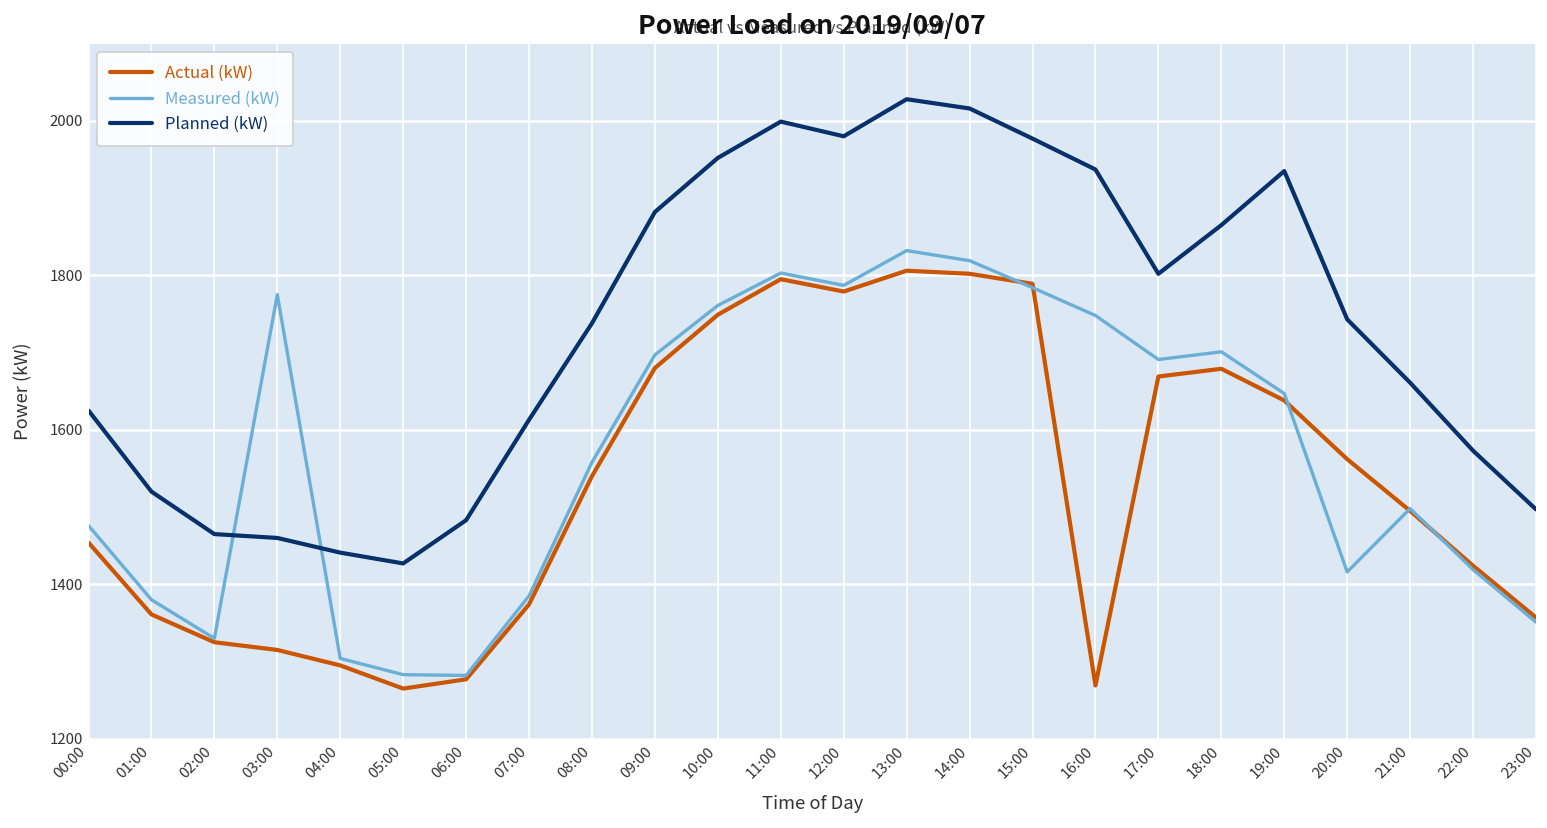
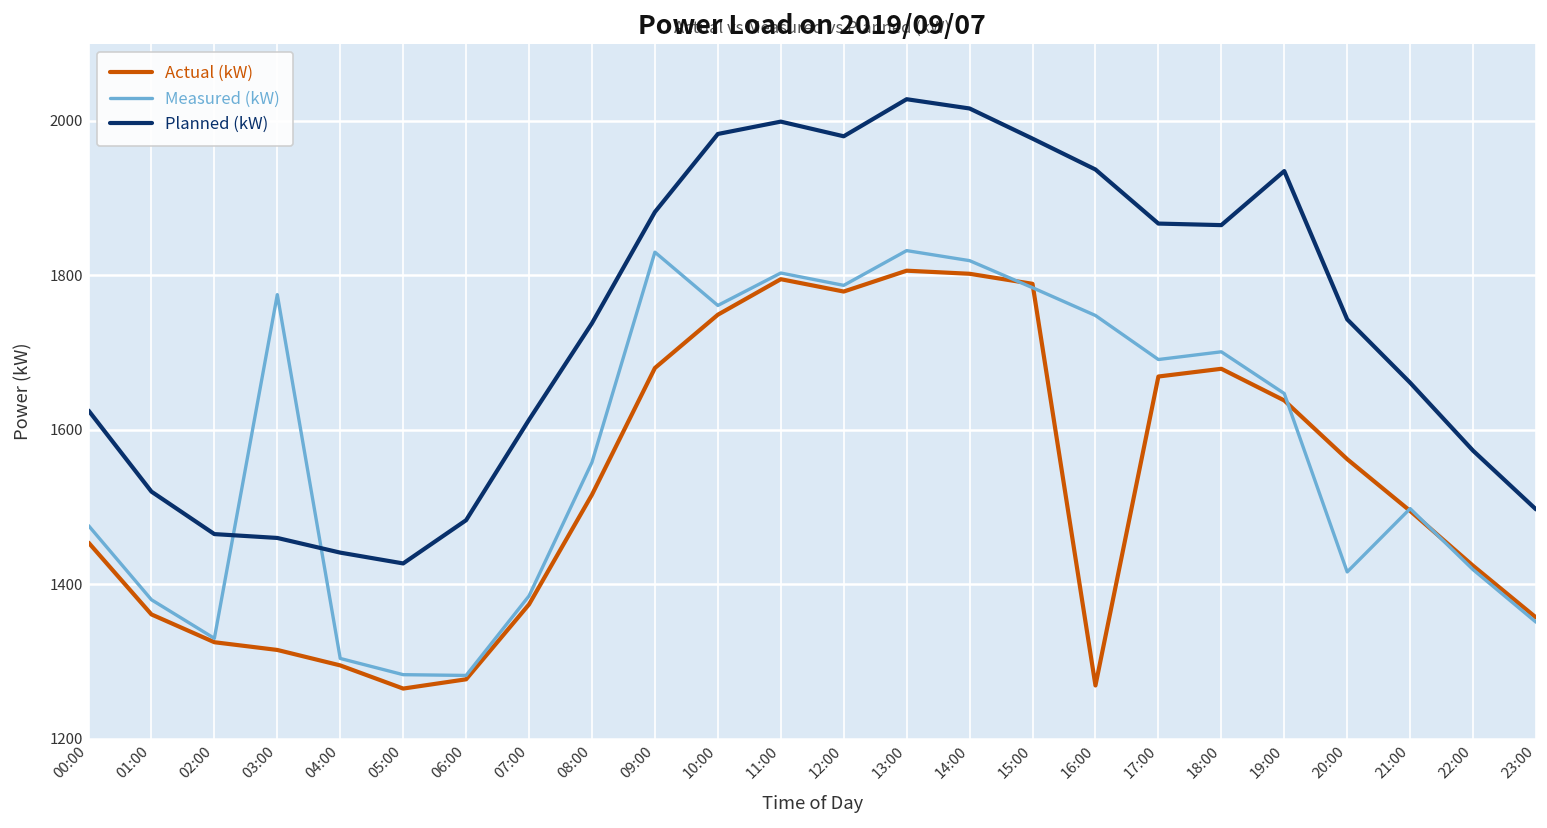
  {
    "Actual (kW)": {
      "00:00": 1450,
      "01:00": 1360,
      "02:00": 1330,
      "03:00": 1320,
      "04:00": 1300,
      "05:00": 1270,
      "06:00": 1280,
      "07:00": 1370,
-     "08:00": 1540,
+     "08:00": 1520,
      "09:00": 1680,
      "10:00": 1750,
      "11:00": 1800,
      "12:00": 1780,
      "13:00": 1810,
      "14:00": 1800,
      "15:00": 1790,
      "16:00": 1270,
      "17:00": 1670,
      "18:00": 1680,
      "19:00": 1640,
      "20:00": 1560,
      "22:00": 1420,
      "23:00": 1360
    },
    "Measured (kW)": {
      "00:00": 1480,
      "01:00": 1380,
      "02:00": 1330,
      "03:00": 1780,
      "04:00": 1300,
      "05:00": 1280,
      "06:00": 1280,
      "07:00": 1390,
      "08:00": 1560,
-     "09:00": 1700,
+     "09:00": 1830,
      "10:00": 1760,
      "11:00": 1800,
      "12:00": 1790,
      "13:00": 1830,
      "14:00": 1820,
      "15:00": 1780,
      "16:00": 1750,
      "17:00": 1690,
      "18:00": 1700,
      "19:00": 1650,
      "20:00": 1420,
      "22:00": 1420,
      "23:00": 1350
    },
    "Planned (kW)": {
      "00:00": 1630,
      "01:00": 1520,
      "02:00": 1470,
      "03:00": 1460,
      "04:00": 1440,
      "05:00": 1430,
      "06:00": 1480,
      "07:00": 1610,
      "08:00": 1740,
      "09:00": 1880,
-     "10:00": 1950,
+     "10:00": 1980,
      "11:00": 2000,
      "12:00": 1980,
      "13:00": 2030,
      "14:00": 2020,
      "15:00": 1980,
      "16:00": 1940,
-     "17:00": 1800,
+     "17:00": 1870,
      "18:00": 1870,
      "19:00": 1940,
      "20:00": 1740,
      "21:00": 1660,
      "22:00": 1570,
      "23:00": 1500
    }
  }
